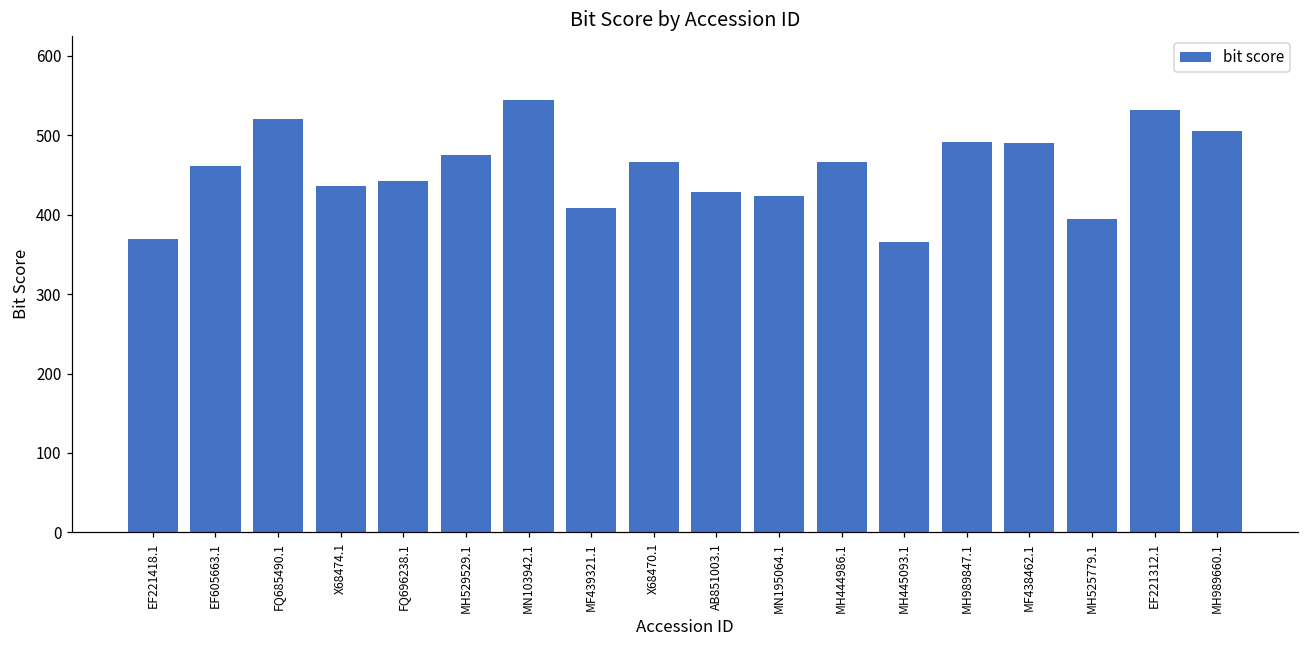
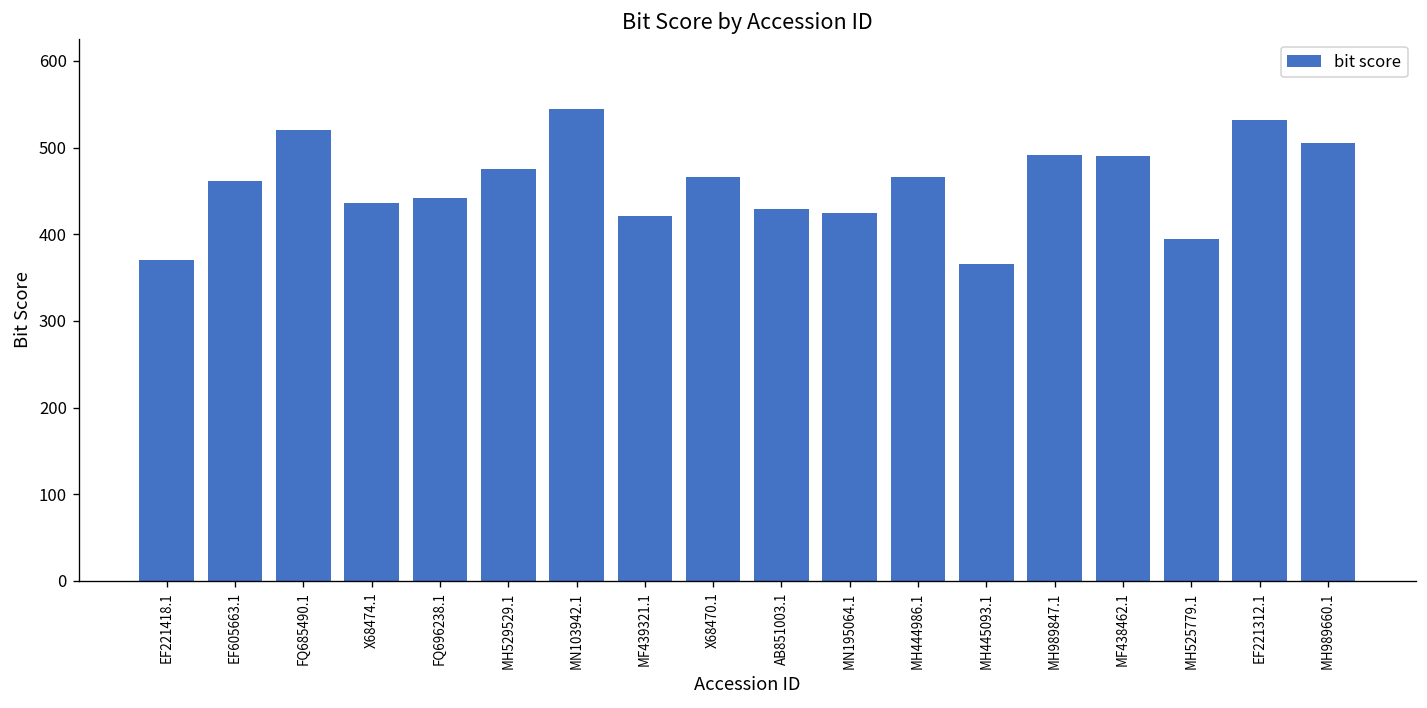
  {
    "EF221418.1": 370,
    "EF605663.1": 460,
    "FQ685490.1": 520,
    "X68474.1": 440,
    "FQ696238.1": 440,
    "MH529529.1": 480,
    "MN103942.1": 540,
-   "MF439321.1": 410,
+   "MF439321.1": 420,
    "X68470.1": 470,
    "AB851003.1": 430,
    "MN195064.1": 420,
    "MH444986.1": 470,
    "MH445093.1": 370,
    "MH989847.1": 490,
    "MF438462.1": 490,
    "MH525779.1": 390,
    "EF221312.1": 530,
    "MH989660.1": 510
  }
